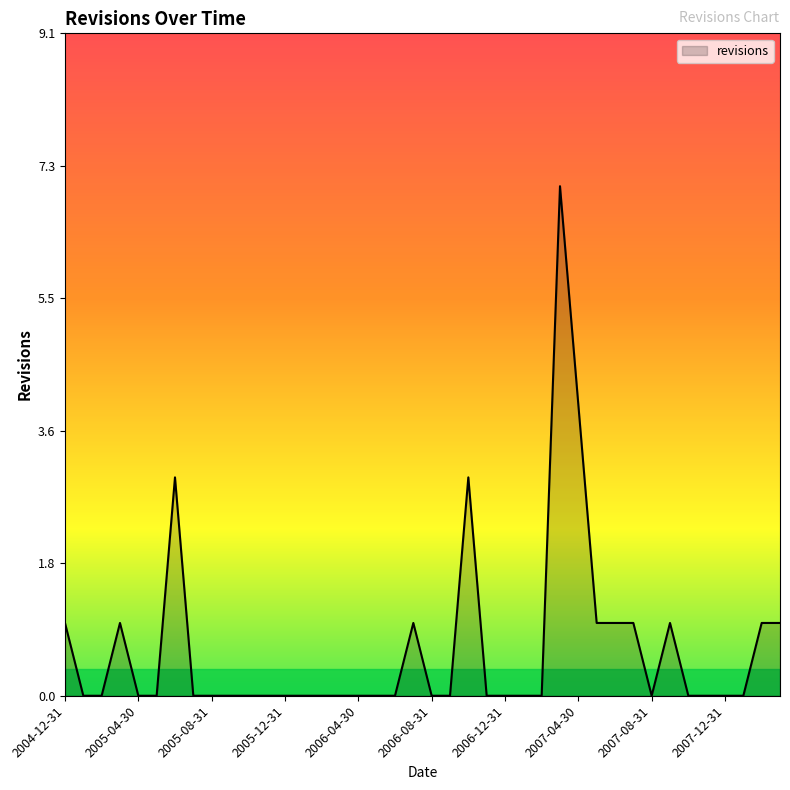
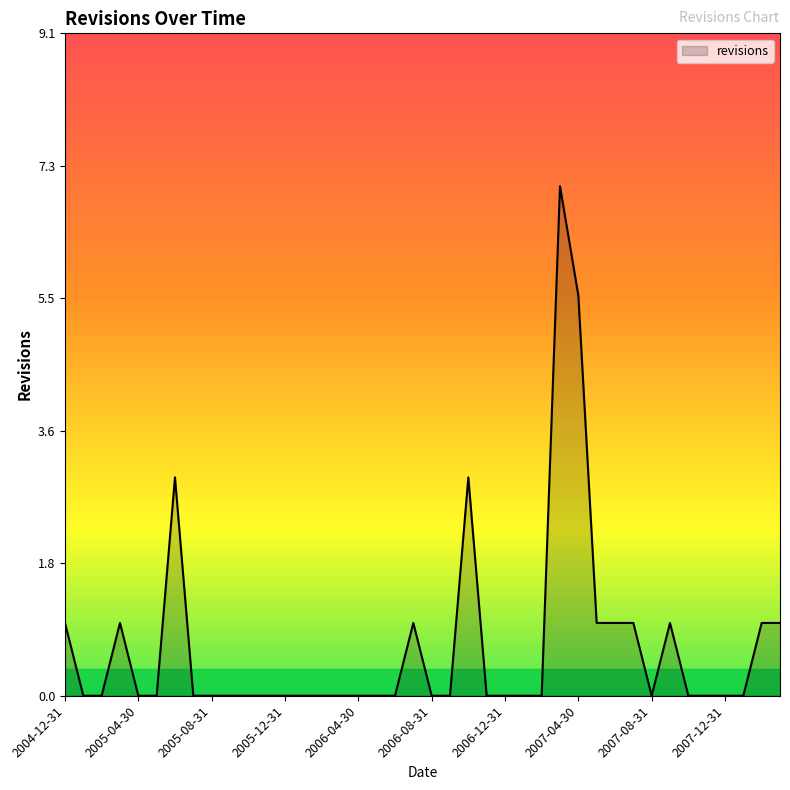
  {
    "2004-12-31": 1.0,
-   "2007-04-30": 4.0
+   "2007-04-30": 5.5
  }
